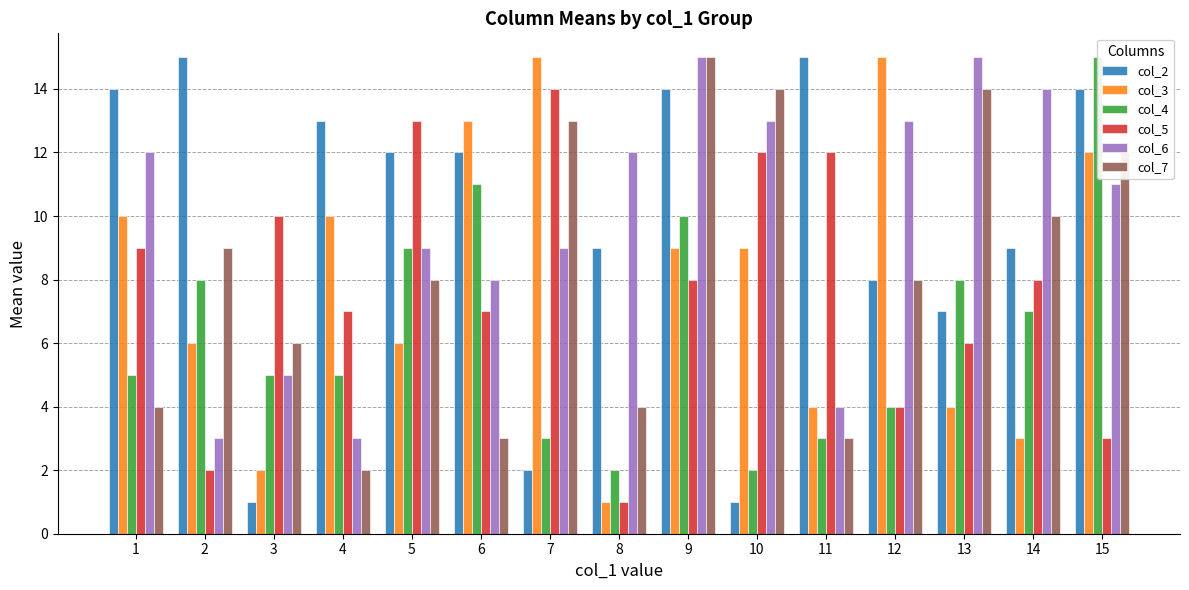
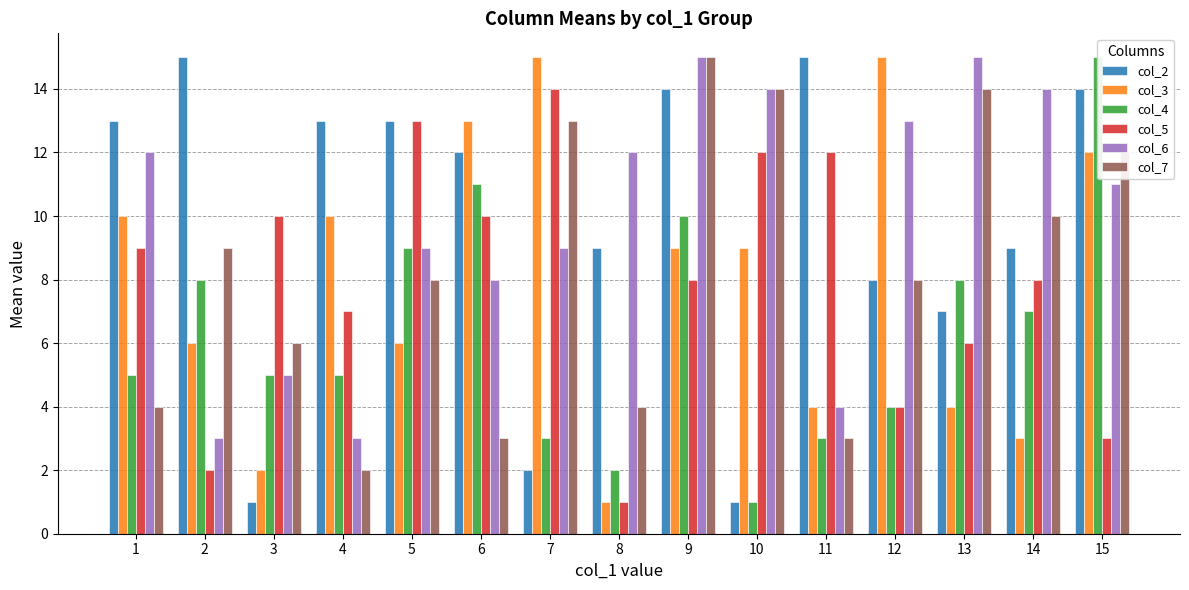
  {
    "col_2": {
-     "1": 14,
+     "1": 13,
      "2": 15,
      "3": 1,
      "4": 13,
-     "5": 12,
+     "5": 13,
      "6": 12,
      "7": 2,
      "8": 9,
      "9": 14,
      "10": 1,
      "11": 15,
      "12": 8,
      "13": 7,
      "14": 9,
      "15": 14
    },
    "col_3": {
      "1": 10,
      "2": 6,
      "3": 2,
      "4": 10,
      "5": 6,
      "6": 13,
      "7": 15,
      "8": 1,
      "9": 9,
      "10": 9,
      "11": 4,
      "12": 15,
      "13": 4,
      "14": 3,
      "15": 12
    },
    "col_4": {
      "1": 5,
      "2": 8,
      "3": 5,
      "4": 5,
      "5": 9,
      "6": 11,
      "7": 3,
      "8": 2,
      "9": 10,
-     "10": 2,
+     "10": 1,
      "11": 3,
      "12": 4,
      "13": 8,
      "14": 7
    },
    "col_5": {
      "1": 9,
      "2": 2,
      "3": 10,
      "4": 7,
      "5": 13,
-     "6": 7,
+     "6": 10,
      "7": 14,
      "8": 1,
      "9": 8,
      "10": 12,
      "11": 12,
      "12": 4,
      "13": 6,
      "14": 8,
      "15": 3
    },
    "col_6": {
      "1": 12,
      "2": 3,
      "3": 5,
      "4": 3,
      "5": 9,
      "6": 8,
      "7": 9,
      "8": 12,
      "9": 15,
-     "10": 13,
+     "10": 14,
      "11": 4,
      "12": 13,
      "13": 15,
      "14": 14,
      "15": 11
    },
    "col_7": {
      "1": 4,
      "2": 9,
      "3": 6,
      "4": 2,
      "5": 8,
      "6": 3,
      "7": 13,
      "8": 4,
      "9": 15,
      "10": 14,
      "11": 3,
      "12": 8,
      "13": 14,
      "14": 10
    }
  }
